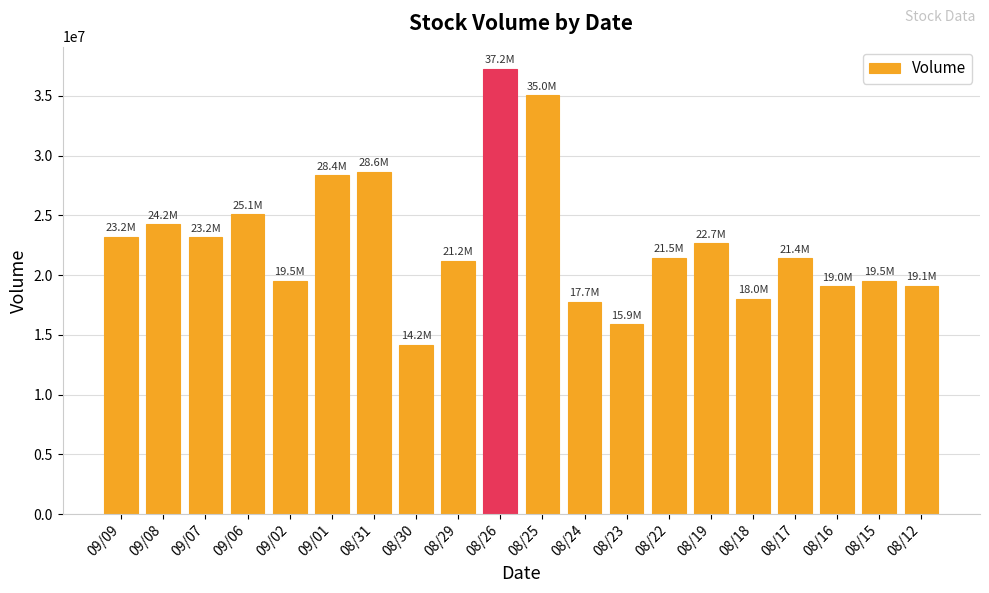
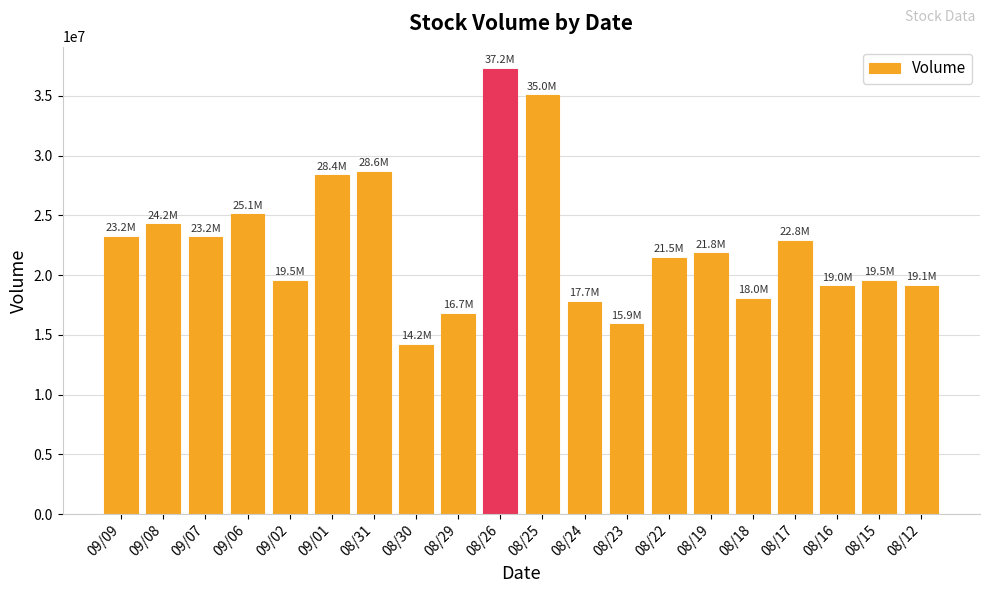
  {
    "09/09": "23.2M",
    "09/08": "24.2M",
    "09/07": "23.2M",
    "09/06": "25.1M",
    "09/02": "19.5M",
    "09/01": "28.4M",
    "08/31": "28.6M",
    "08/30": "14.2M",
-   "08/29": "21.2M",
+   "08/29": "16.7M",
    "08/26": "37.2M",
    "08/25": "35.0M",
    "08/24": "17.7M",
    "08/23": "15.9M",
    "08/22": "21.5M",
-   "08/19": "22.7M",
+   "08/19": "21.8M",
    "08/18": "18.0M",
-   "08/17": "21.4M",
+   "08/17": "22.8M",
    "08/16": "19.0M",
    "08/15": "19.5M",
    "08/12": "19.1M"
  }
